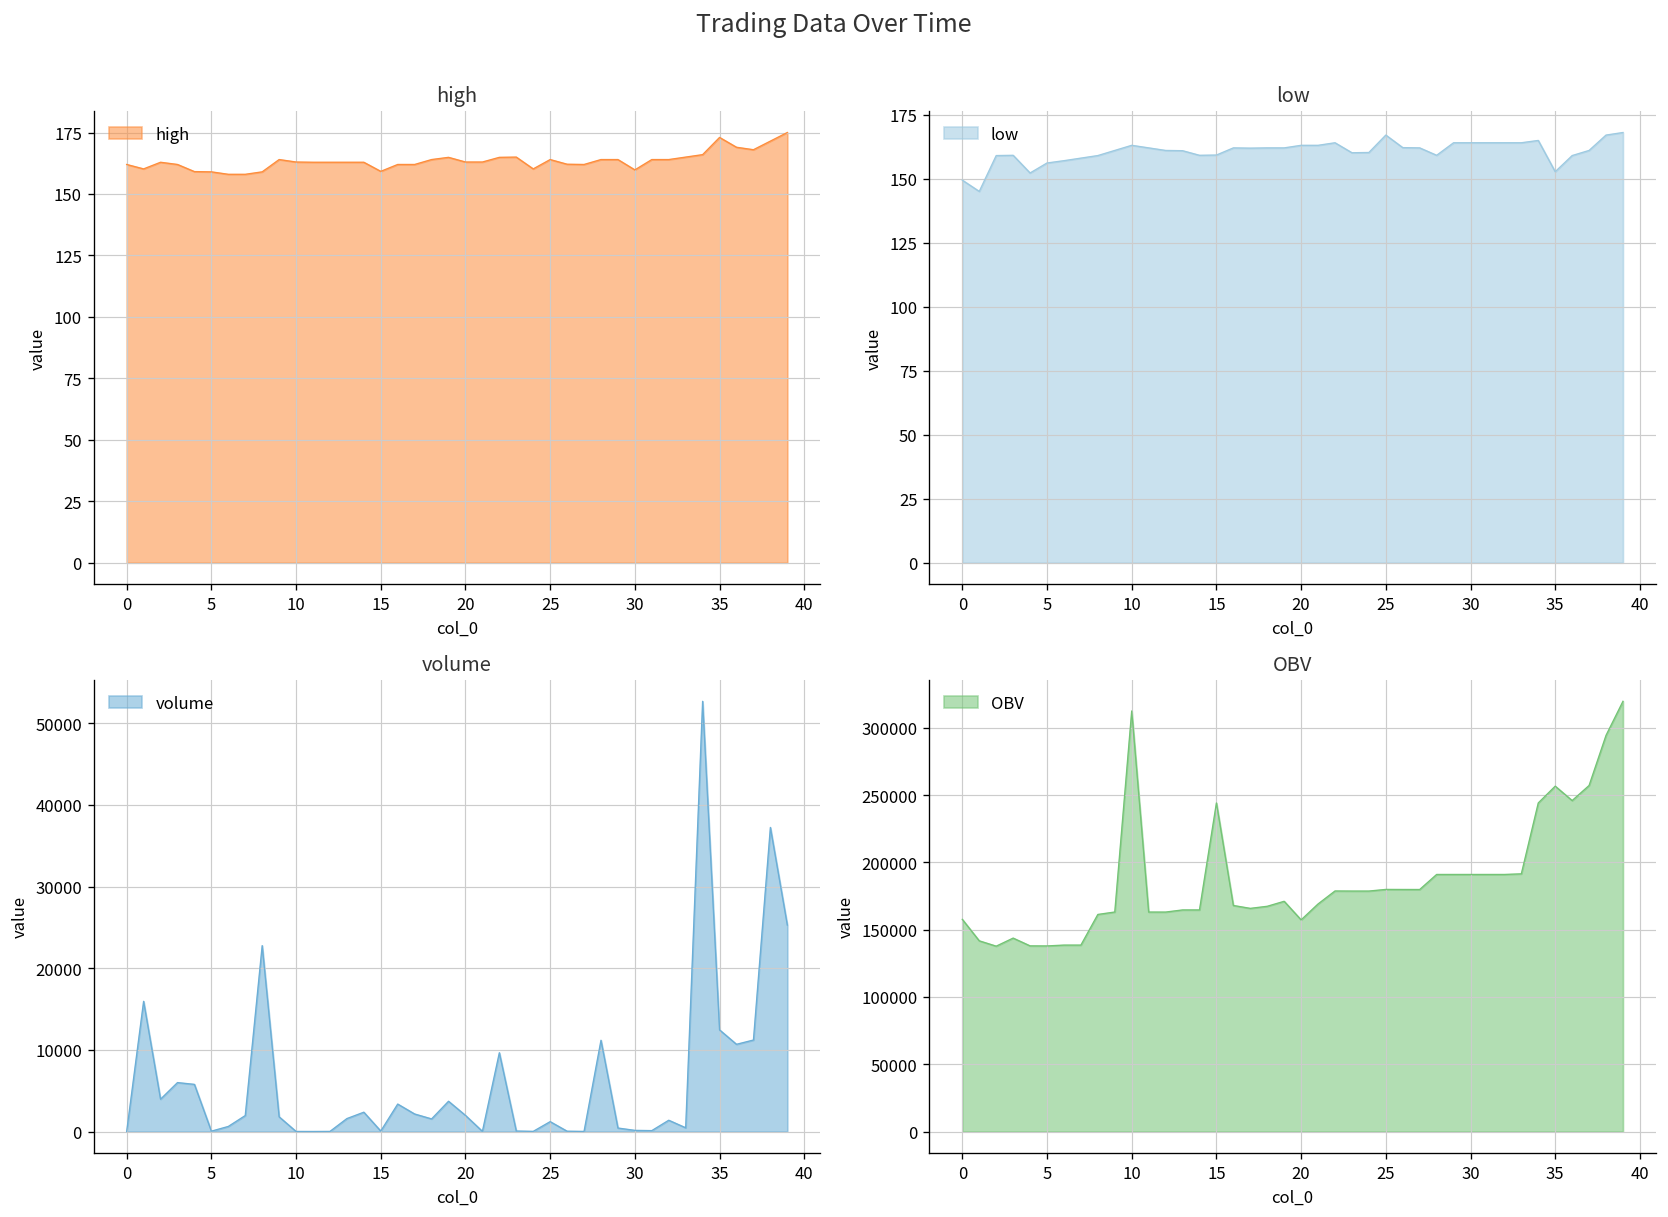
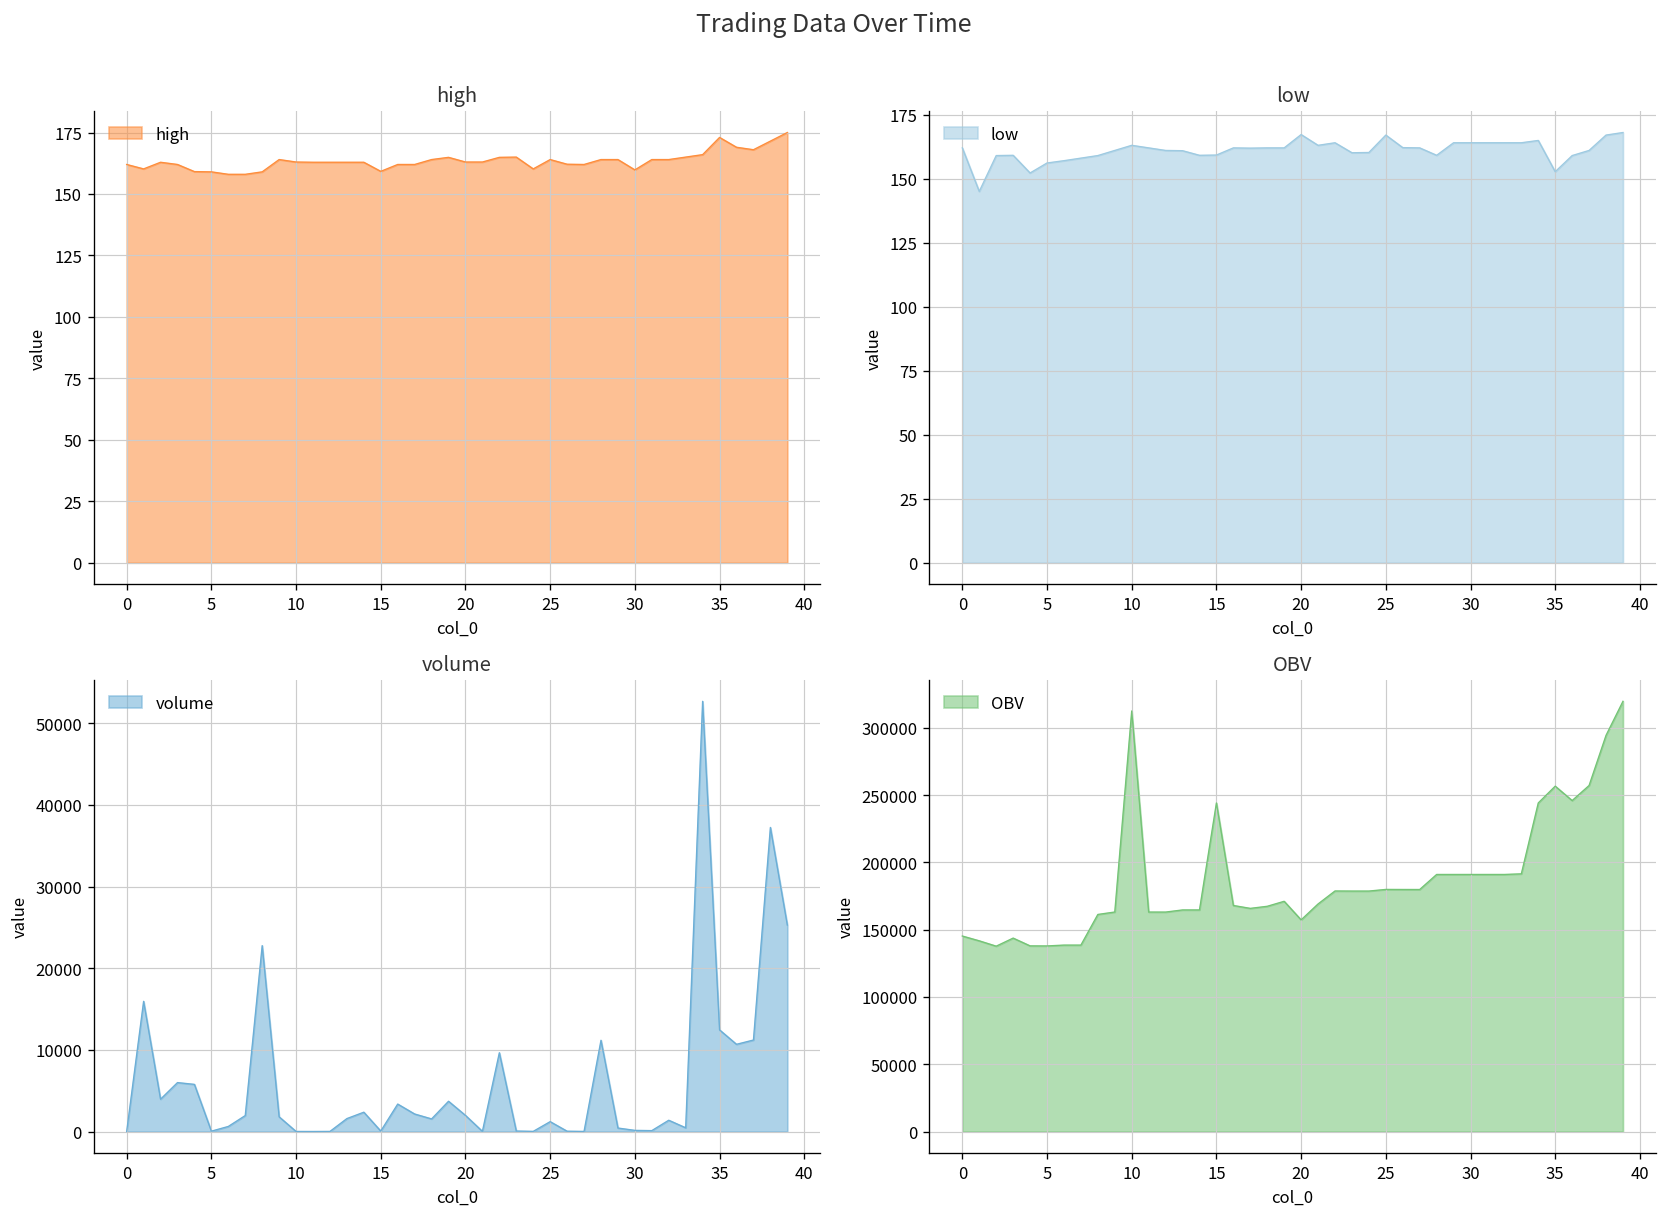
  {
    "high": {
      "0": 162,
      "5": 159,
      "10": 163,
      "15": 159,
      "20": 163,
      "25": 164,
      "30": 160,
      "35": 173
    },
    "low": {
-     "0": 149,
+     "0": 162,
      "5": 156,
      "10": 163,
      "15": 159,
-     "20": 163,
+     "20": 167,
      "25": 167,
      "30": 164,
      "35": 153
    },
    "volume": {
      "0": 0,
      "5": 0,
      "10": 0,
      "15": 0,
      "20": 2000,
      "25": 1000,
      "30": 0,
      "35": 12000
    },
    "OBV": {
-     "0": 158000,
+     "0": 145000,
      "5": 138000,
      "10": 313000,
      "15": 244000,
      "20": 157000,
      "25": 180000,
      "30": 191000,
      "35": 257000
    }
  }
